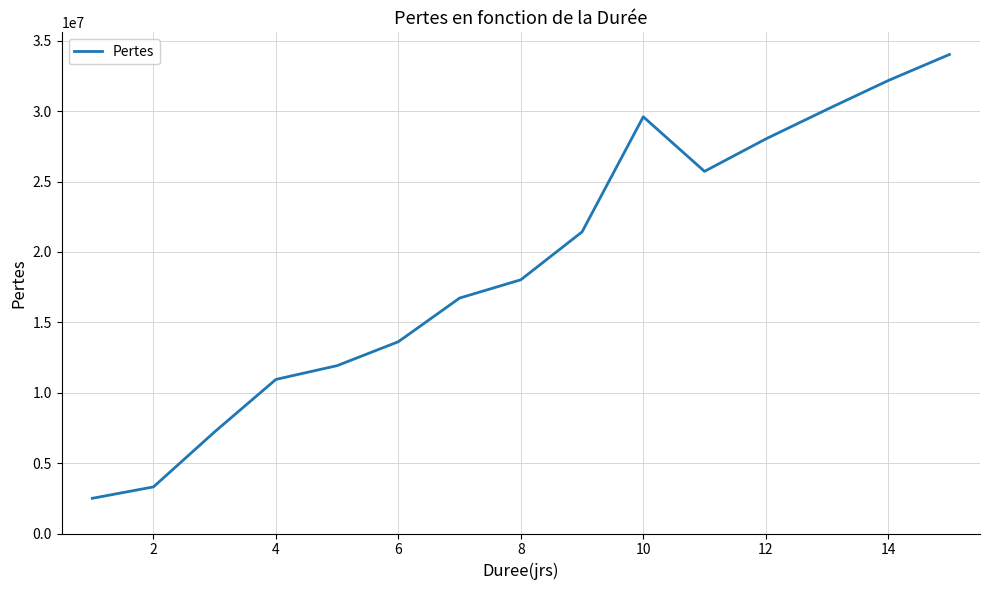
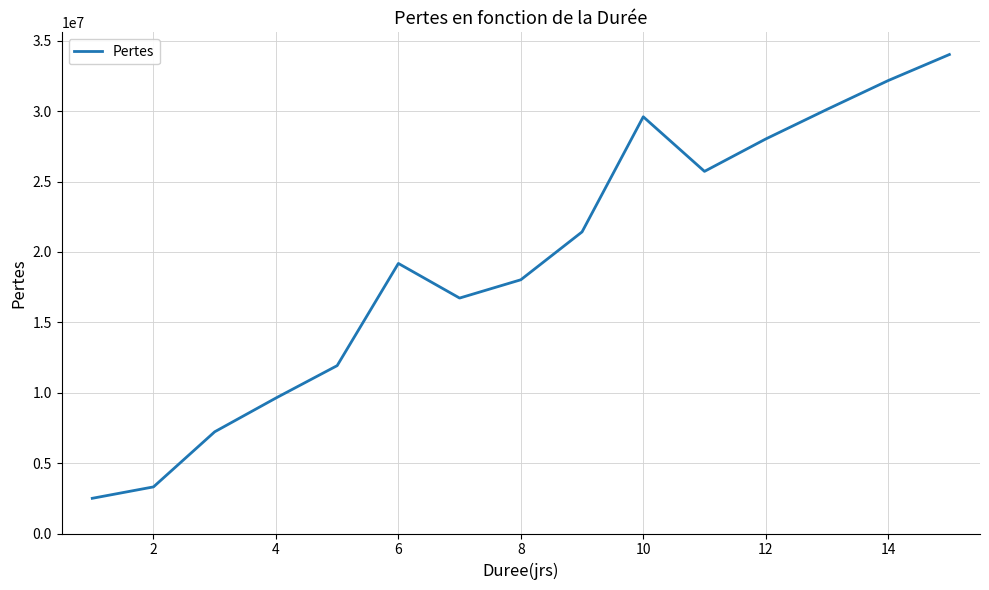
  {
    "2": 3300000,
-   "4": 10900000,
-   "6": 13600000,
+   "4": 9600000,
+   "6": 19200000,
    "8": 18000000,
    "10": 29600000,
    "12": 28000000,
    "14": 32200000
  }
